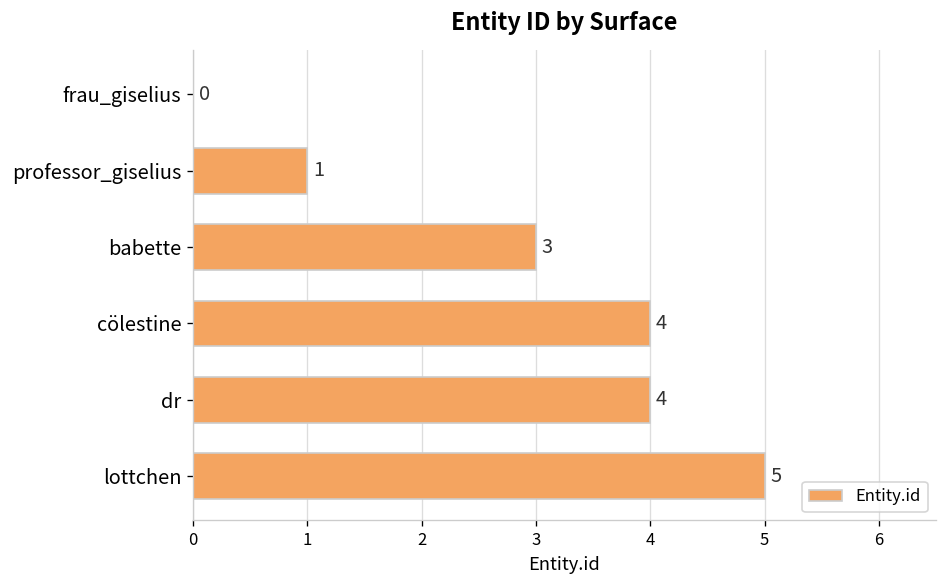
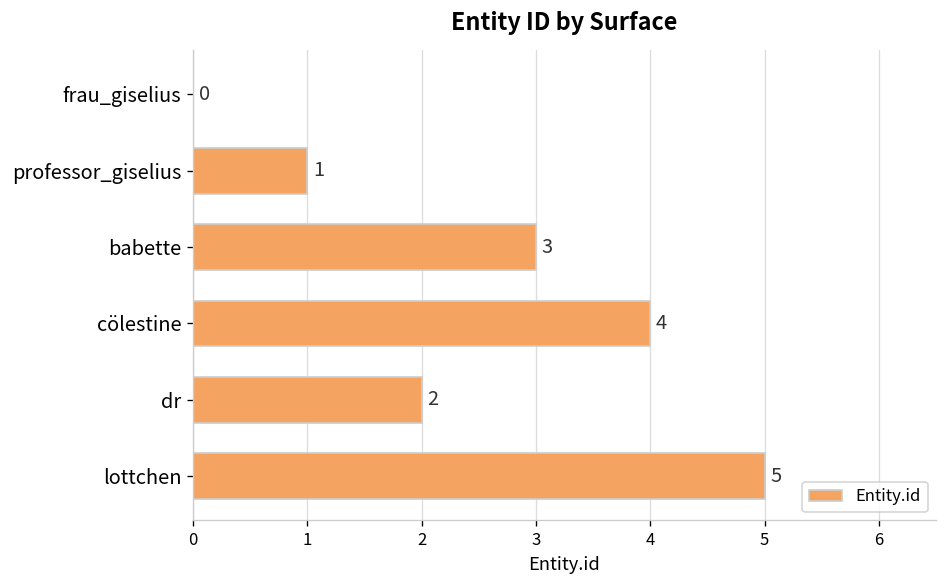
  {
    "frau_giselius": 0,
    "professor_giselius": 1,
    "babette": 3,
    "cölestine": 4,
-   "dr": 4,
+   "dr": 2,
    "lottchen": 5
  }
